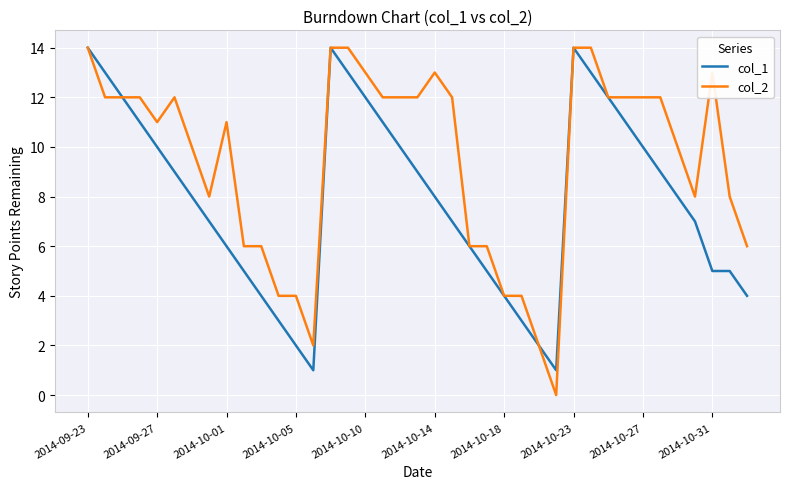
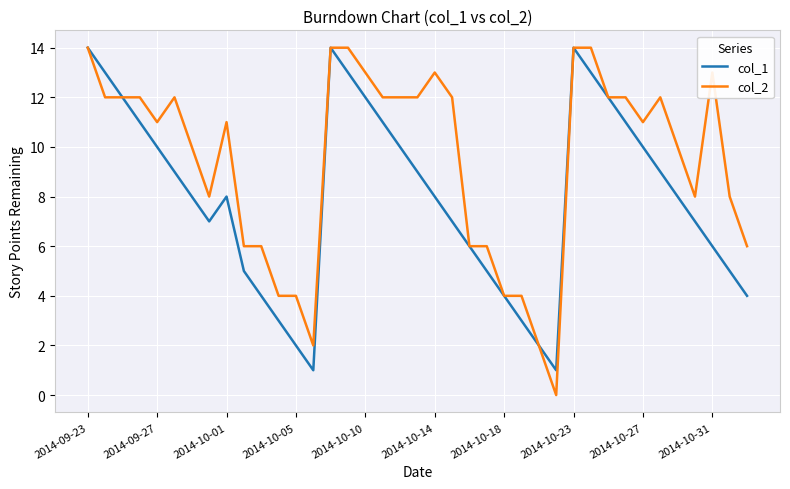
  {
    "col_1": {
      "2014-09-27": 10,
-     "2014-10-01": 6,
+     "2014-10-01": 8,
      "2014-10-05": 2,
      "2014-10-10": 12,
      "2014-10-14": 8,
      "2014-10-27": 10,
-     "2014-10-31": 5
+     "2014-10-31": 6
    },
    "col_2": {
      "2014-09-27": 11,
      "2014-10-01": 11,
      "2014-10-05": 4,
      "2014-10-10": 13,
      "2014-10-14": 13,
-     "2014-10-27": 12
+     "2014-10-27": 11
    }
  }
